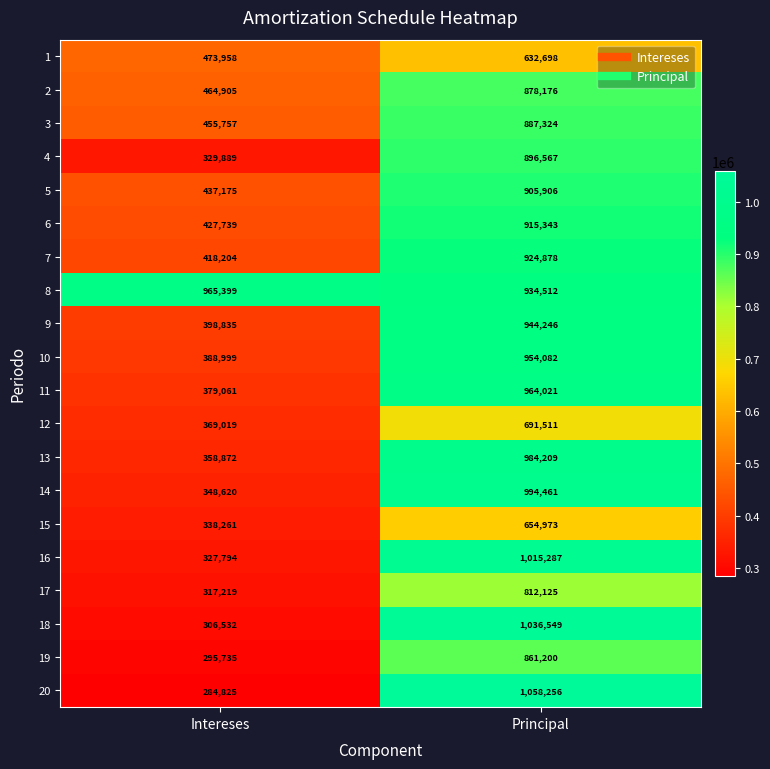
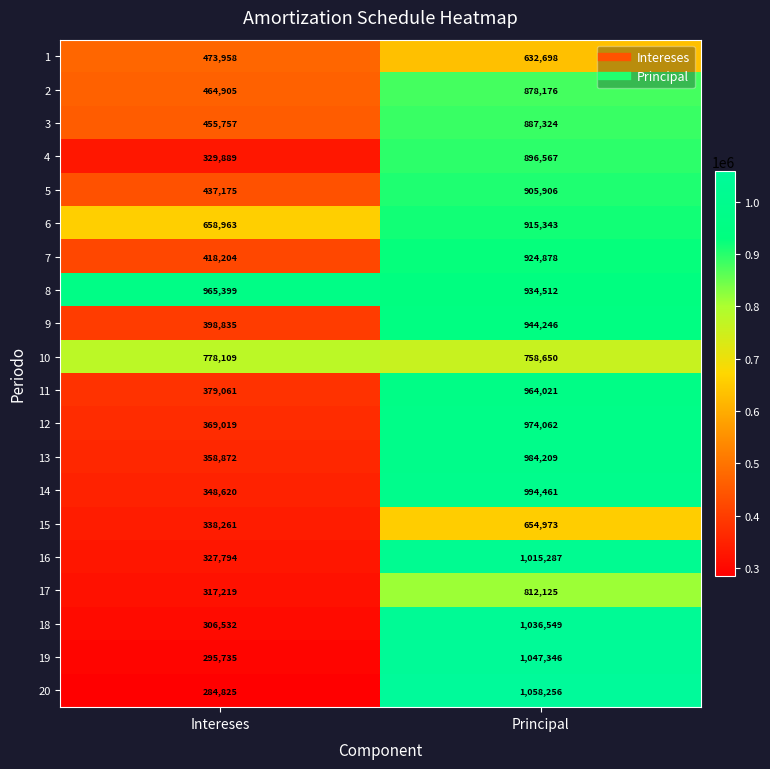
  {
    "1": {
      "Intereses": "473,958",
      "Principal": "632,698"
    },
    "2": {
      "Intereses": "464,905",
      "Principal": "878,176"
    },
    "3": {
      "Intereses": "455,757",
      "Principal": "887,324"
    },
    "4": {
      "Intereses": "329,889",
      "Principal": "896,567"
    },
    "5": {
      "Intereses": "437,175",
      "Principal": "905,906"
    },
    "6": {
-     "Intereses": "427,739",
+     "Intereses": "658,963",
      "Principal": "915,343"
    },
    "7": {
      "Intereses": "418,204",
      "Principal": "924,878"
    },
    "8": {
      "Intereses": "965,399",
      "Principal": "934,512"
    },
    "9": {
      "Intereses": "398,835",
      "Principal": "944,246"
    },
    "10": {
-     "Intereses": "388,999",
-     "Principal": "954,082"
+     "Intereses": "778,109",
+     "Principal": "758,650"
    },
    "11": {
      "Intereses": "379,061",
      "Principal": "964,021"
    },
    "12": {
      "Intereses": "369,019",
-     "Principal": "691,511"
+     "Principal": "974,062"
    },
    "13": {
      "Intereses": "358,872",
      "Principal": "984,209"
    },
    "14": {
      "Intereses": "348,620",
      "Principal": "994,461"
    },
    "15": {
      "Intereses": "338,261",
      "Principal": "654,973"
    },
    "16": {
      "Intereses": "327,794",
      "Principal": "1,015,287"
    },
    "17": {
      "Intereses": "317,219",
      "Principal": "812,125"
    },
    "18": {
      "Intereses": "306,532",
      "Principal": "1,036,549"
    },
    "19": {
      "Intereses": "295,735",
-     "Principal": "861,200"
+     "Principal": "1,047,346"
    },
    "20": {
      "Intereses": "284,825",
      "Principal": "1,058,256"
    }
  }
